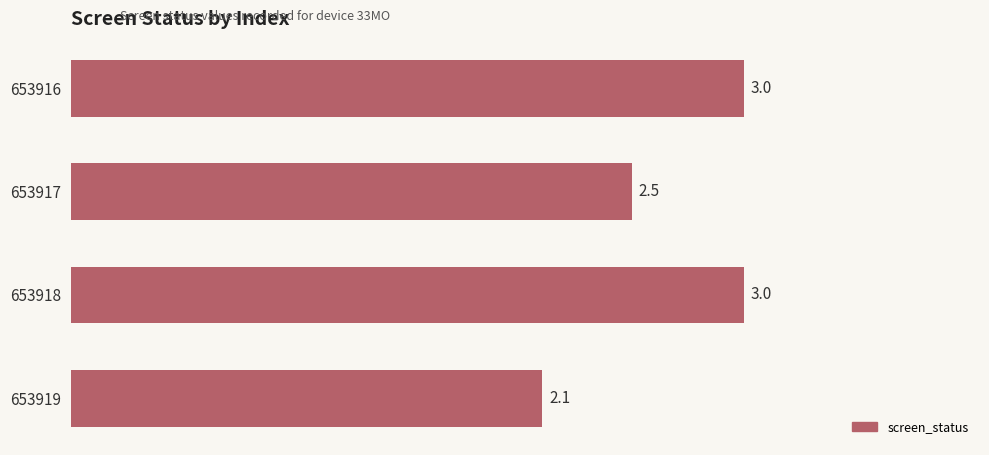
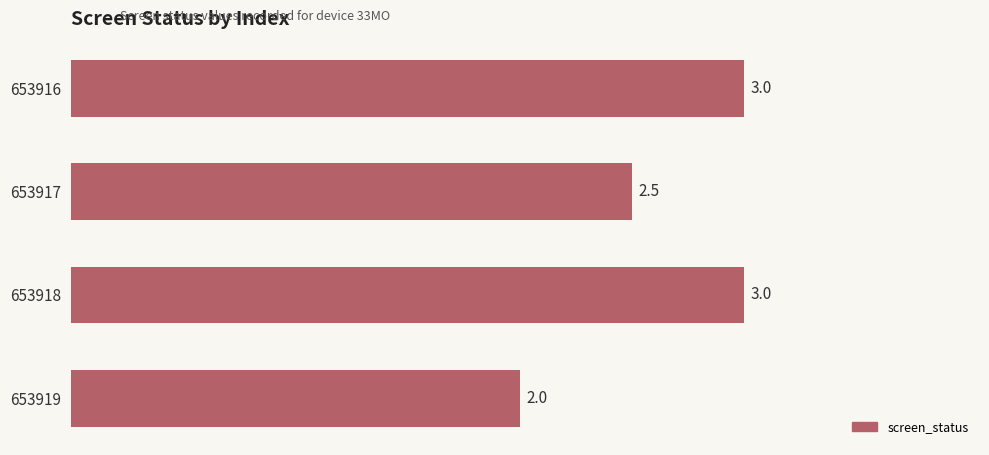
  {
    "653916": 3.0,
    "653917": 2.5,
    "653918": 3.0,
-   "653919": 2.1
+   "653919": 2.0
  }
